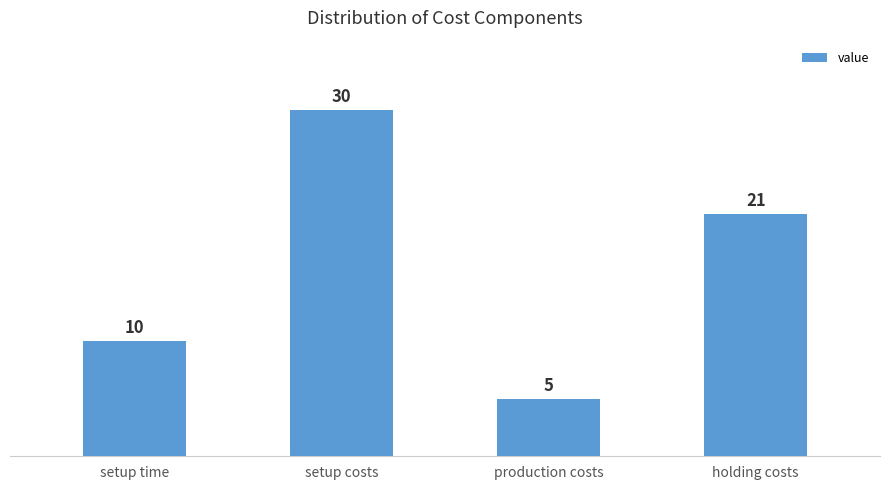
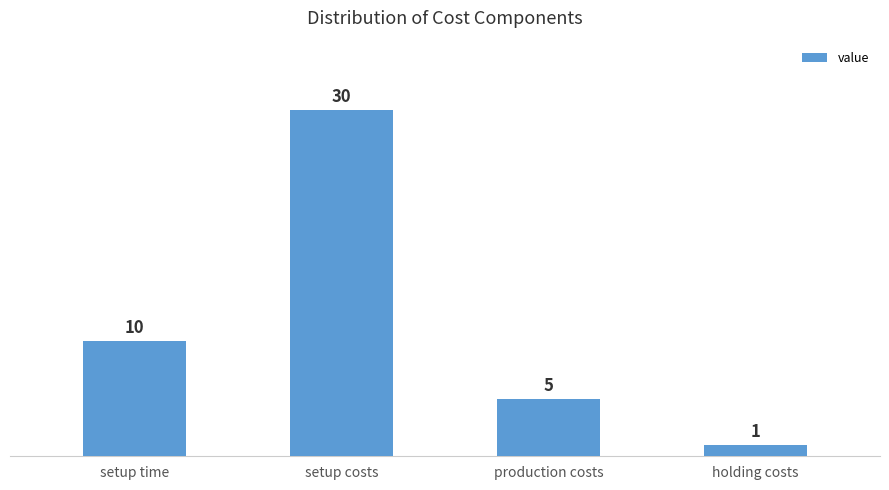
  {
    "setup time": 10,
    "setup costs": 30,
    "production costs": 5,
-   "holding costs": 21
+   "holding costs": 1
  }
